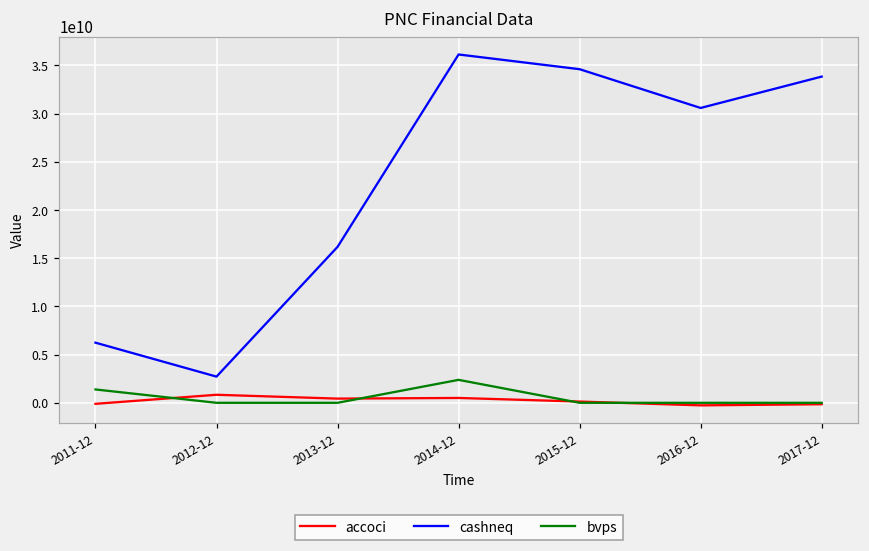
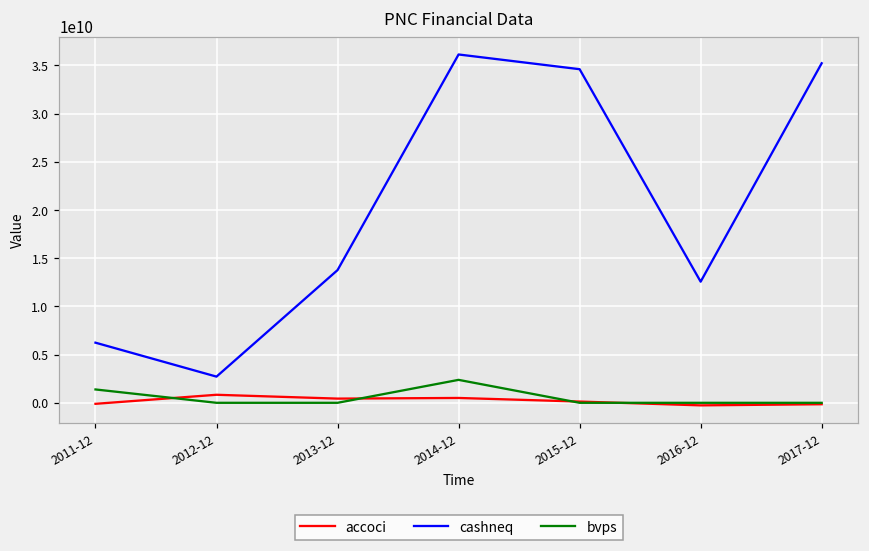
  {
    "accoci": {
      "2011-12": 0,
      "2012-12": 1000000000,
      "2013-12": 0,
      "2014-12": 1000000000
    },
    "cashneq": {
      "2011-12": 6000000000,
      "2012-12": 3000000000,
-     "2013-12": 16000000000,
+     "2013-12": 14000000000,
      "2014-12": 36000000000,
      "2015-12": 35000000000,
-     "2016-12": 31000000000,
-     "2017-12": 34000000000
+     "2016-12": 13000000000,
+     "2017-12": 35000000000
    },
    "bvps": {
      "2011-12": 1000000000,
      "2012-12": 0,
      "2013-12": 0,
      "2014-12": 2000000000
    }
  }
